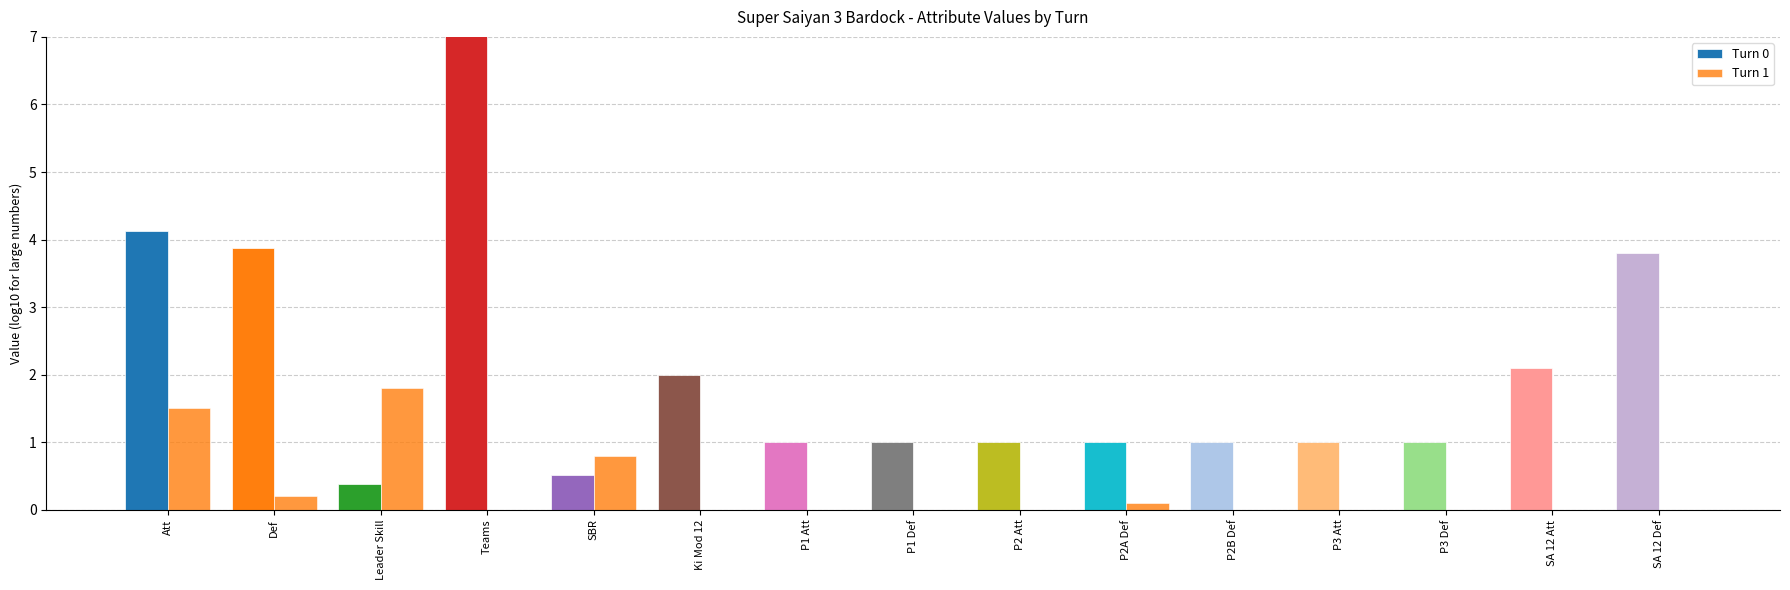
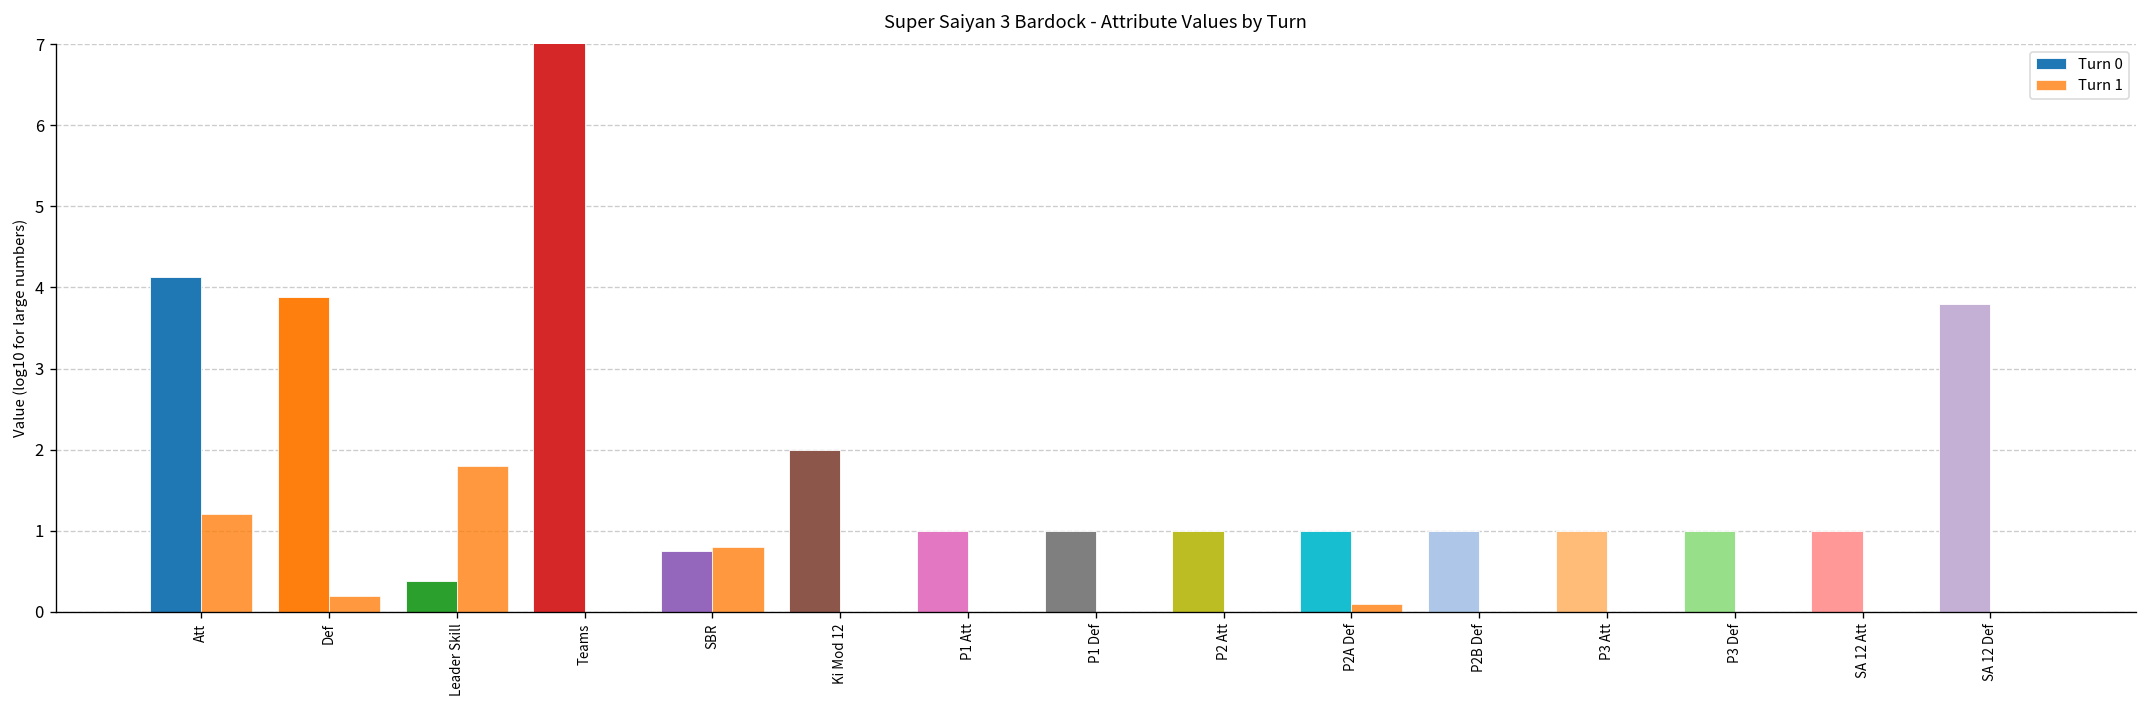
  {
    "Turn 0": {
      "Att": 4.1,
      "Def": 3.9,
      "Leader Skill": 0.4,
-     "SBR": 0.5,
+     "SBR": 0.8,
      "Ki Mod 12": 2.0,
      "P1 Att": 1.0,
      "P1 Def": 1.0,
      "P2 Att": 1.0,
      "P2A Def": 1.0,
      "P2B Def": 1.0,
      "P3 Att": 1.0,
      "P3 Def": 1.0,
-     "SA 12 Att": 2.1,
+     "SA 12 Att": 1.0,
      "SA 12 Def": 3.8
    },
    "Turn 1": {
-     "Att": 1.5,
+     "Att": 1.2,
      "Def": 0.2,
      "Leader Skill": 1.8,
      "Teams": 0.0,
      "SBR": 0.8,
      "Ki Mod 12": 0.0,
      "P1 Att": 0.0,
      "P1 Def": 0.0,
      "P2 Att": 0.0,
      "P2A Def": 0.1,
      "P2B Def": 0.0,
      "P3 Att": 0.0,
      "P3 Def": 0.0,
      "SA 12 Att": 0.0,
      "SA 12 Def": 0.0
    }
  }
